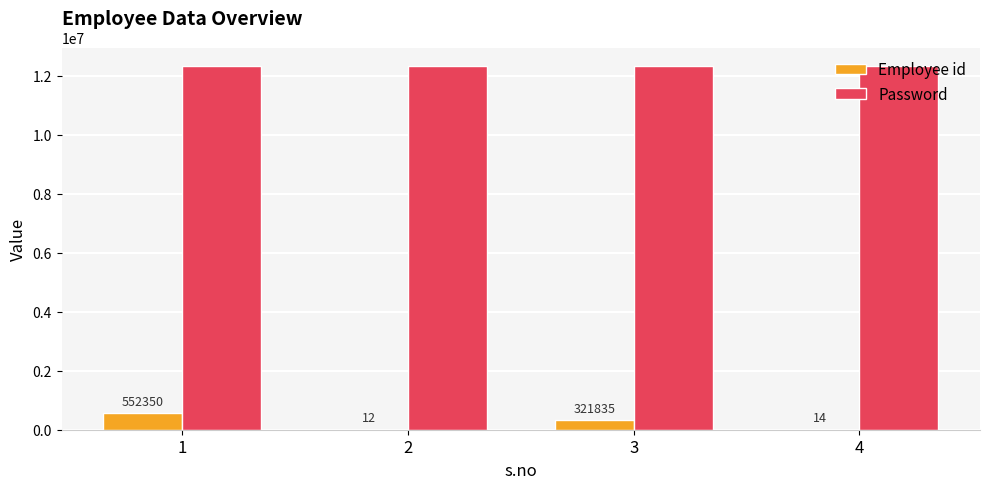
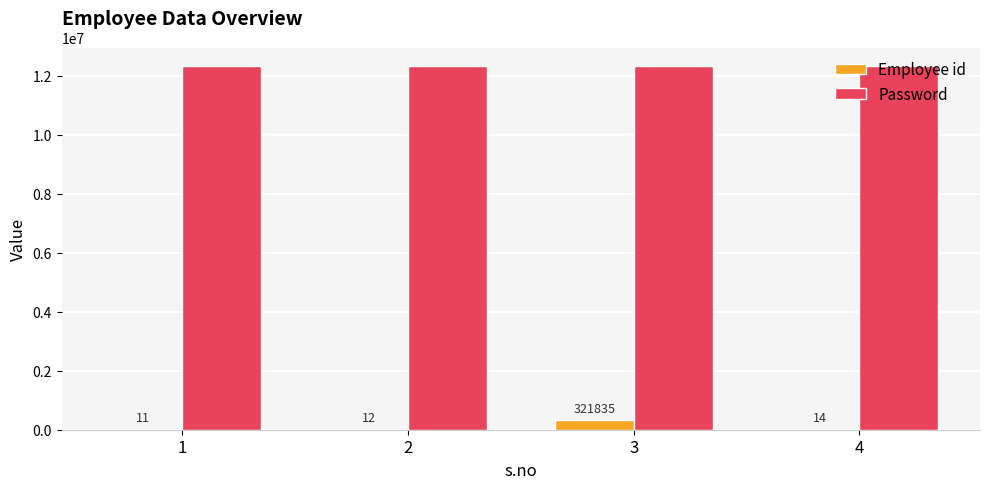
  {
    "Employee id": {
-     "1": 552350,
+     "1": 11,
      "2": 12,
      "3": 321835,
      "4": 14
    },
    "Password": {
      "1": 12300000,
      "2": 12300000,
      "3": 12300000,
      "4": 12300000
    }
  }
